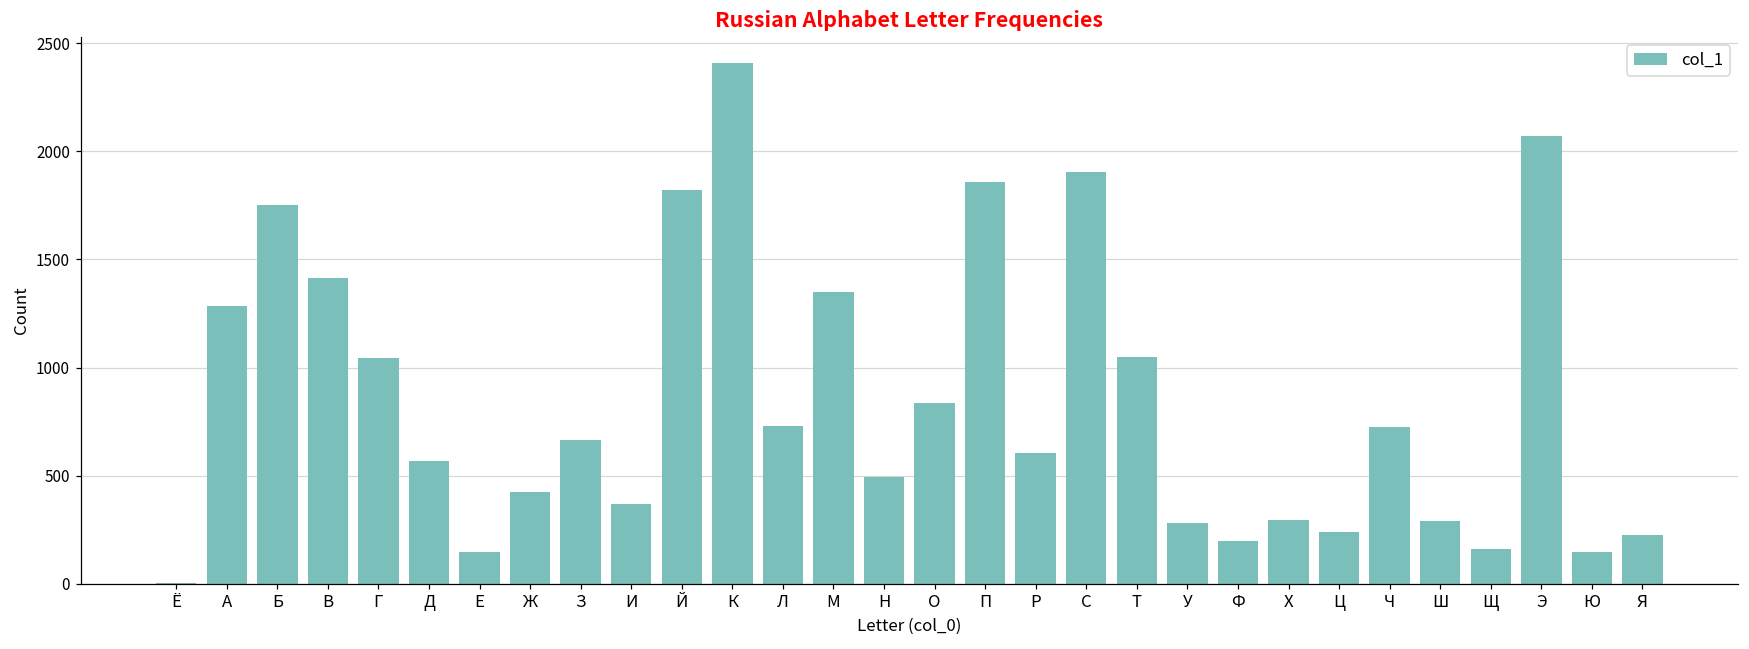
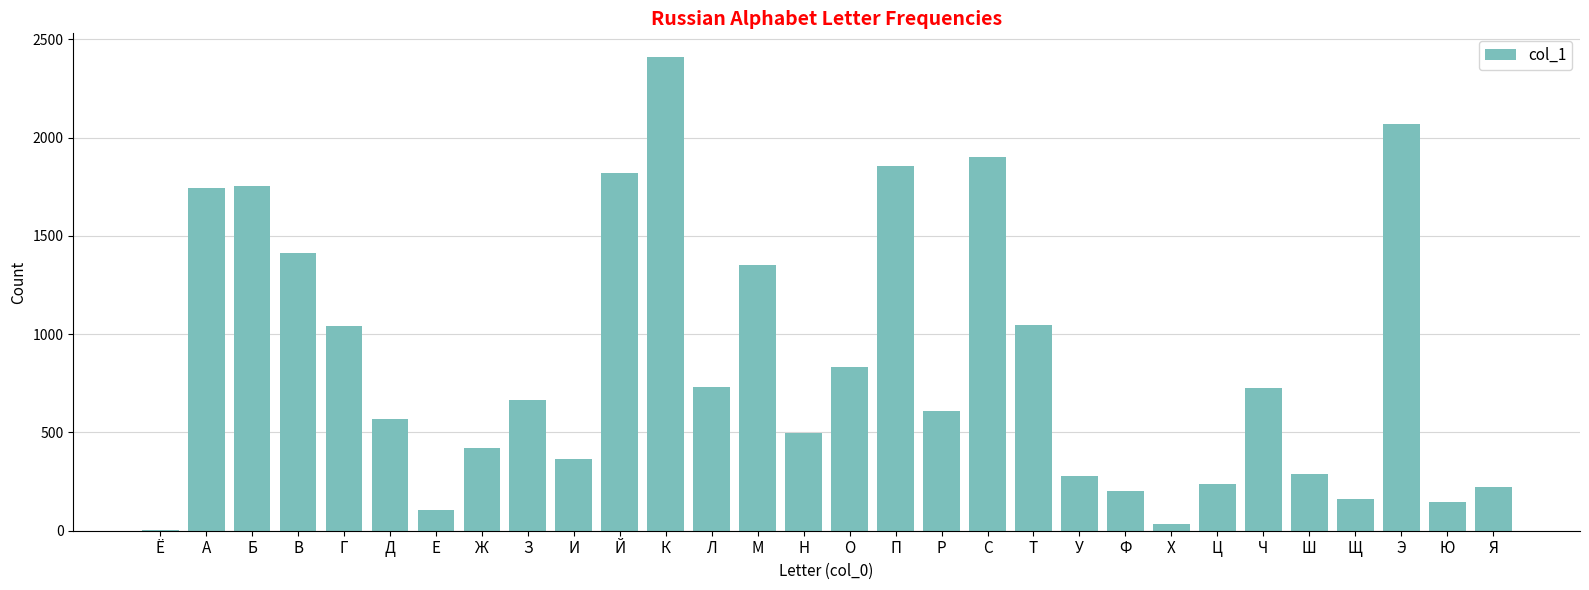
  {
-   "А": 1290,
+   "А": 1740,
    "Б": 1750,
    "В": 1420,
    "Г": 1040,
    "Д": 570,
-   "Е": 150,
+   "Е": 110,
    "Ж": 420,
    "З": 660,
    "И": 370,
    "Й": 1820,
    "К": 2410,
    "Л": 730,
    "М": 1350,
    "Н": 500,
    "О": 840,
    "П": 1860,
    "Р": 610,
    "С": 1900,
    "Т": 1050,
    "У": 280,
    "Ф": 200,
-   "Х": 300,
+   "Х": 30,
    "Ц": 240,
    "Ч": 730,
    "Ш": 290,
    "Щ": 160,
    "Э": 2070,
    "Ю": 150,
    "Я": 220
  }
